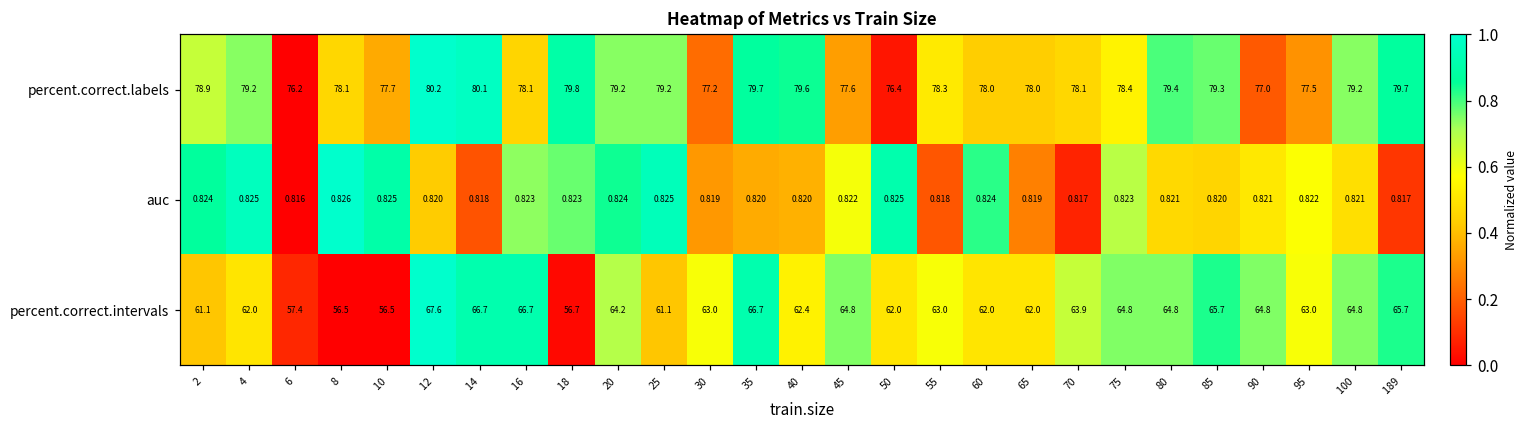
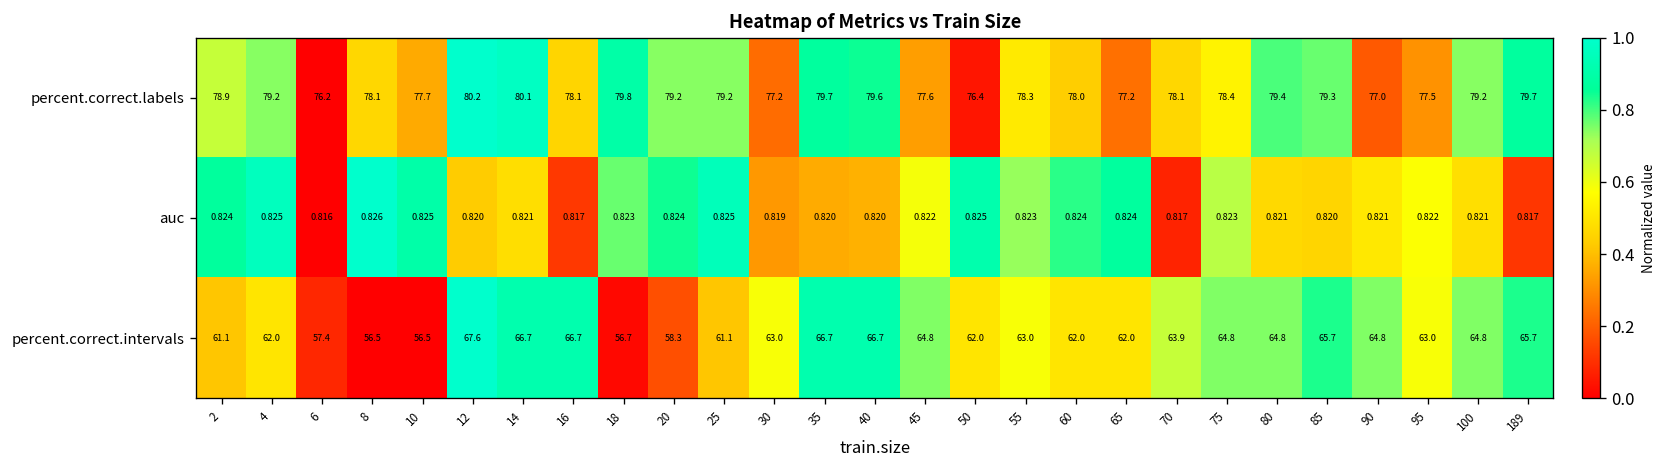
  {
    "percent.correct.labels": {
      "2": 78.9,
      "4": 79.2,
      "6": 76.2,
      "8": 78.1,
      "10": 77.7,
      "12": 80.2,
      "14": 80.1,
      "16": 78.1,
      "18": 79.8,
      "20": 79.2,
      "25": 79.2,
      "30": 77.2,
      "35": 79.7,
      "40": 79.6,
      "45": 77.6,
      "50": 76.4,
      "55": 78.3,
      "60": 78.0,
-     "65": 78.0,
+     "65": 77.2,
      "70": 78.1,
      "75": 78.4,
      "80": 79.4,
      "85": 79.3,
      "90": 77.0,
      "95": 77.5,
      "100": 79.2,
      "189": 79.7
    },
    "auc": {
      "2": 0.824,
      "4": 0.825,
      "6": 0.816,
      "8": 0.826,
      "10": 0.825,
      "12": 0.820,
-     "14": 0.818,
-     "16": 0.823,
+     "14": 0.821,
+     "16": 0.817,
      "18": 0.823,
      "20": 0.824,
      "25": 0.825,
      "30": 0.819,
      "35": 0.820,
      "40": 0.820,
      "45": 0.822,
      "50": 0.825,
-     "55": 0.818,
+     "55": 0.823,
      "60": 0.824,
-     "65": 0.819,
+     "65": 0.824,
      "70": 0.817,
      "75": 0.823,
      "80": 0.821,
      "85": 0.820,
      "90": 0.821,
      "95": 0.822,
      "100": 0.821,
      "189": 0.817
    },
    "percent.correct.intervals": {
      "2": 61.1,
      "4": 62.0,
      "6": 57.4,
      "8": 56.5,
      "10": 56.5,
      "12": 67.6,
      "14": 66.7,
      "16": 66.7,
      "18": 56.7,
-     "20": 64.2,
+     "20": 58.3,
      "25": 61.1,
      "30": 63.0,
      "35": 66.7,
-     "40": 62.4,
+     "40": 66.7,
      "45": 64.8,
      "50": 62.0,
      "55": 63.0,
      "60": 62.0,
      "65": 62.0,
      "70": 63.9,
      "75": 64.8,
      "80": 64.8,
      "85": 65.7,
      "90": 64.8,
      "95": 63.0,
      "100": 64.8,
      "189": 65.7
    }
  }
